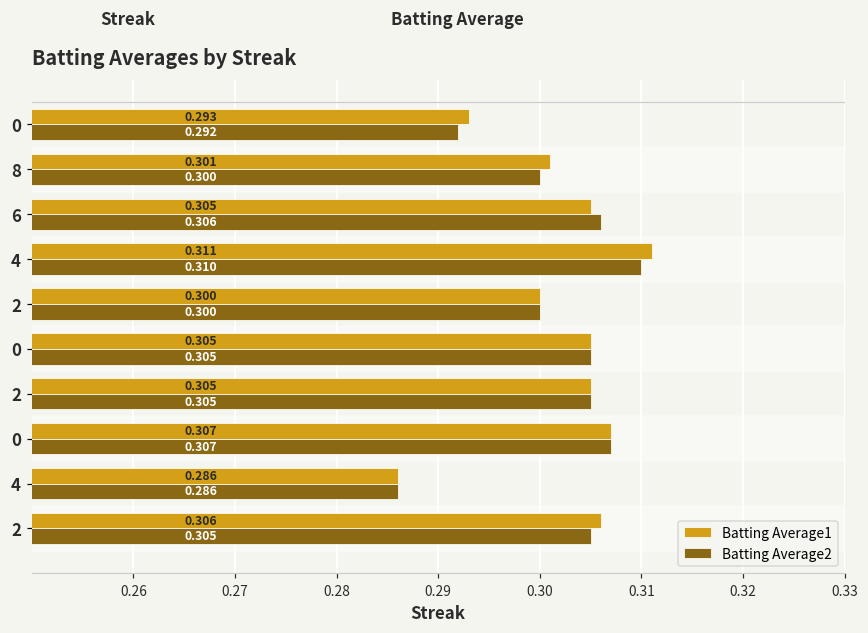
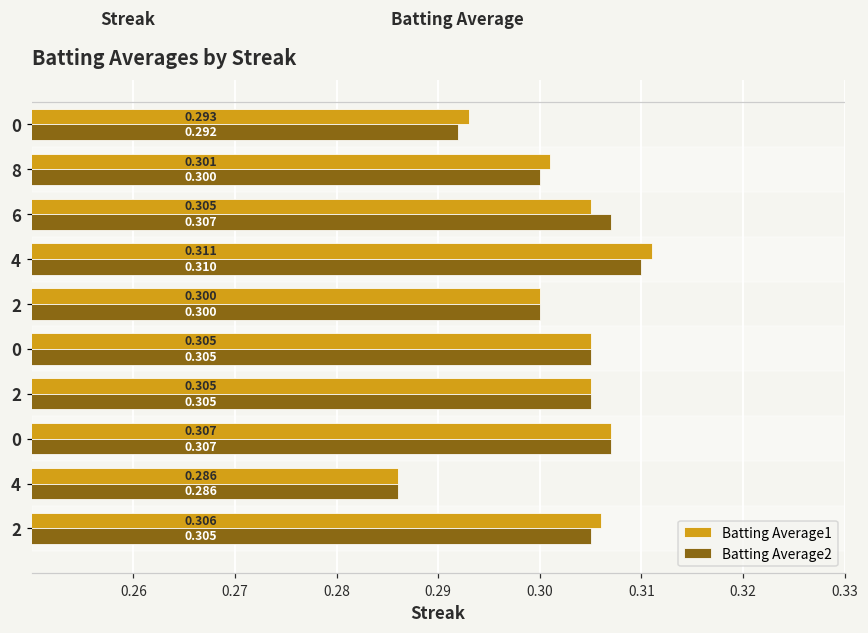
  {
    "Batting Average1": {
      "8": 0.301,
      "6": 0.305
    },
    "Batting Average2": {
      "8": 0.300,
-     "6": 0.306
+     "6": 0.307
    }
  }
